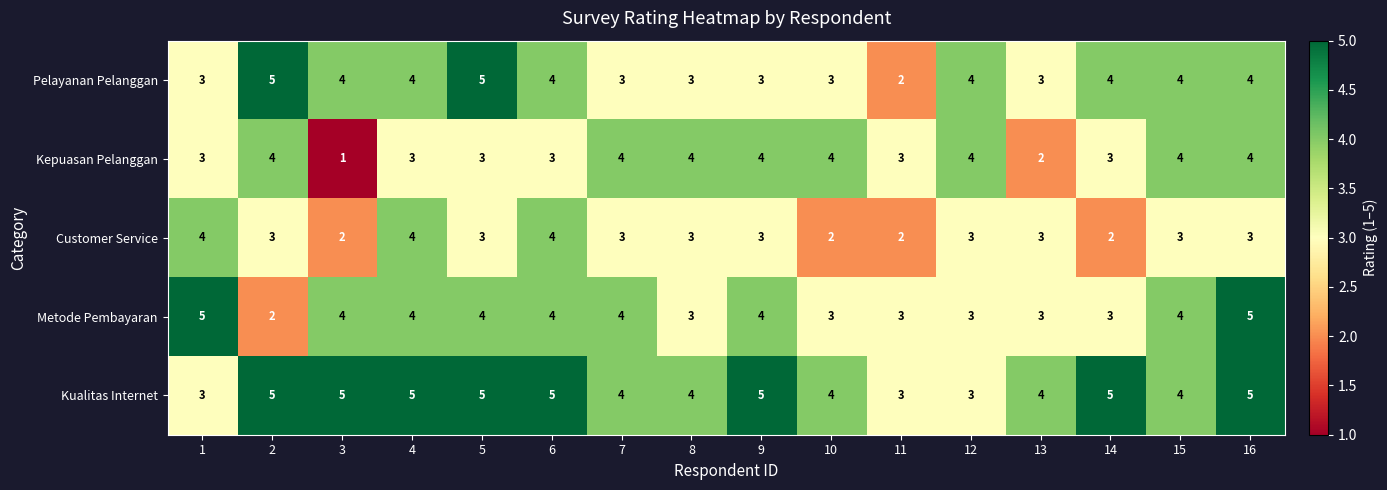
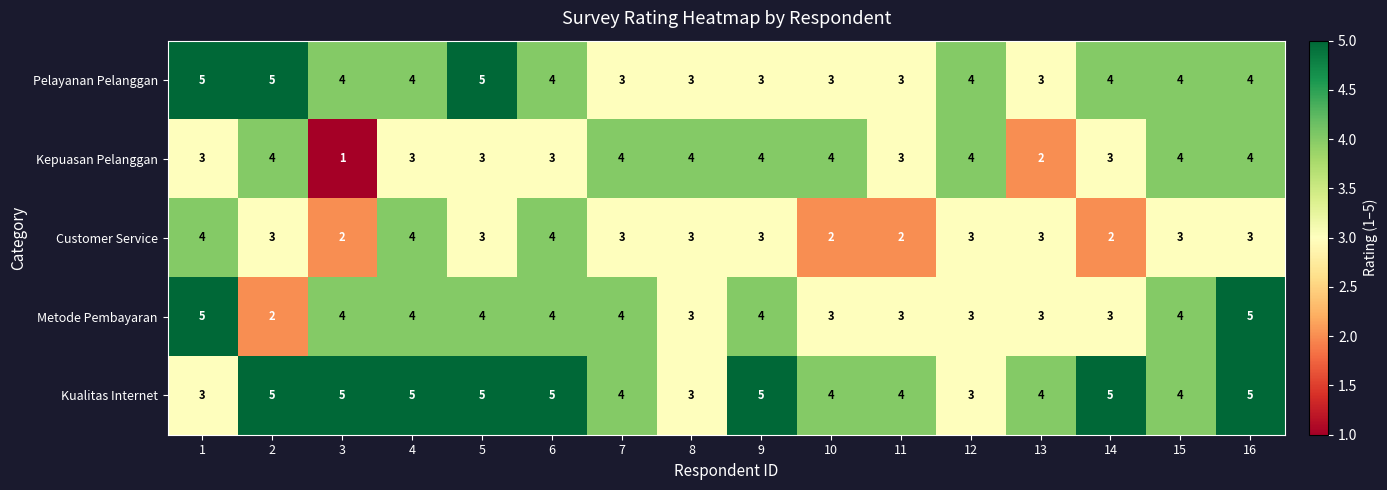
  {
    "Pelayanan Pelanggan": {
-     "1": 3,
+     "1": 5,
      "2": 5,
      "3": 4,
      "4": 4,
      "5": 5,
      "6": 4,
      "7": 3,
      "8": 3,
      "9": 3,
      "10": 3,
-     "11": 2,
+     "11": 3,
      "12": 4,
      "13": 3,
      "14": 4,
      "15": 4,
      "16": 4
    },
    "Kepuasan Pelanggan": {
      "1": 3,
      "2": 4,
      "3": 1,
      "4": 3,
      "5": 3,
      "6": 3,
      "7": 4,
      "8": 4,
      "9": 4,
      "10": 4,
      "11": 3,
      "12": 4,
      "13": 2,
      "14": 3,
      "15": 4,
      "16": 4
    },
    "Customer Service": {
      "1": 4,
      "2": 3,
      "3": 2,
      "4": 4,
      "5": 3,
      "6": 4,
      "7": 3,
      "8": 3,
      "9": 3,
      "10": 2,
      "11": 2,
      "12": 3,
      "13": 3,
      "14": 2,
      "15": 3,
      "16": 3
    },
    "Metode Pembayaran": {
      "1": 5,
      "2": 2,
      "3": 4,
      "4": 4,
      "5": 4,
      "6": 4,
      "7": 4,
      "8": 3,
      "9": 4,
      "10": 3,
      "11": 3,
      "12": 3,
      "13": 3,
      "14": 3,
      "15": 4,
      "16": 5
    },
    "Kualitas Internet": {
      "1": 3,
      "2": 5,
      "3": 5,
      "4": 5,
      "5": 5,
      "6": 5,
      "7": 4,
-     "8": 4,
+     "8": 3,
      "9": 5,
      "10": 4,
-     "11": 3,
+     "11": 4,
      "12": 3,
      "13": 4,
      "14": 5,
      "15": 4,
      "16": 5
    }
  }
